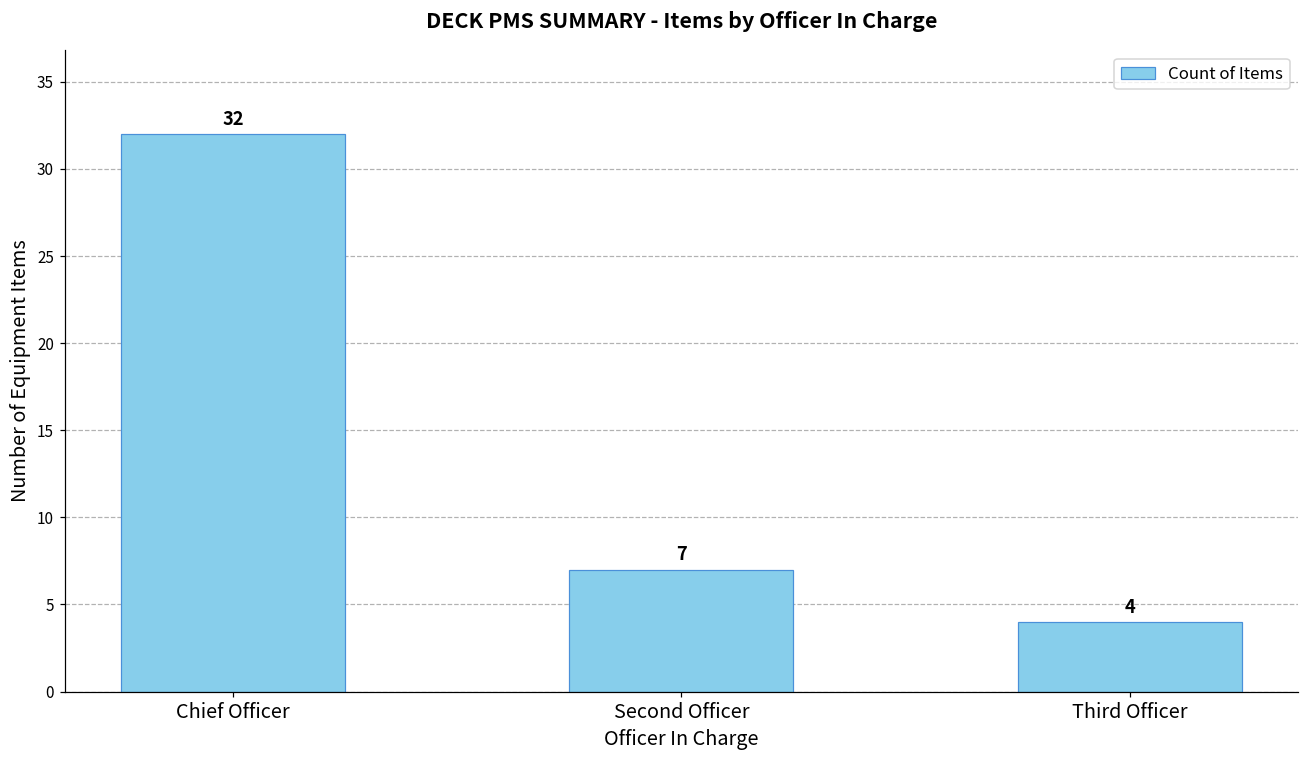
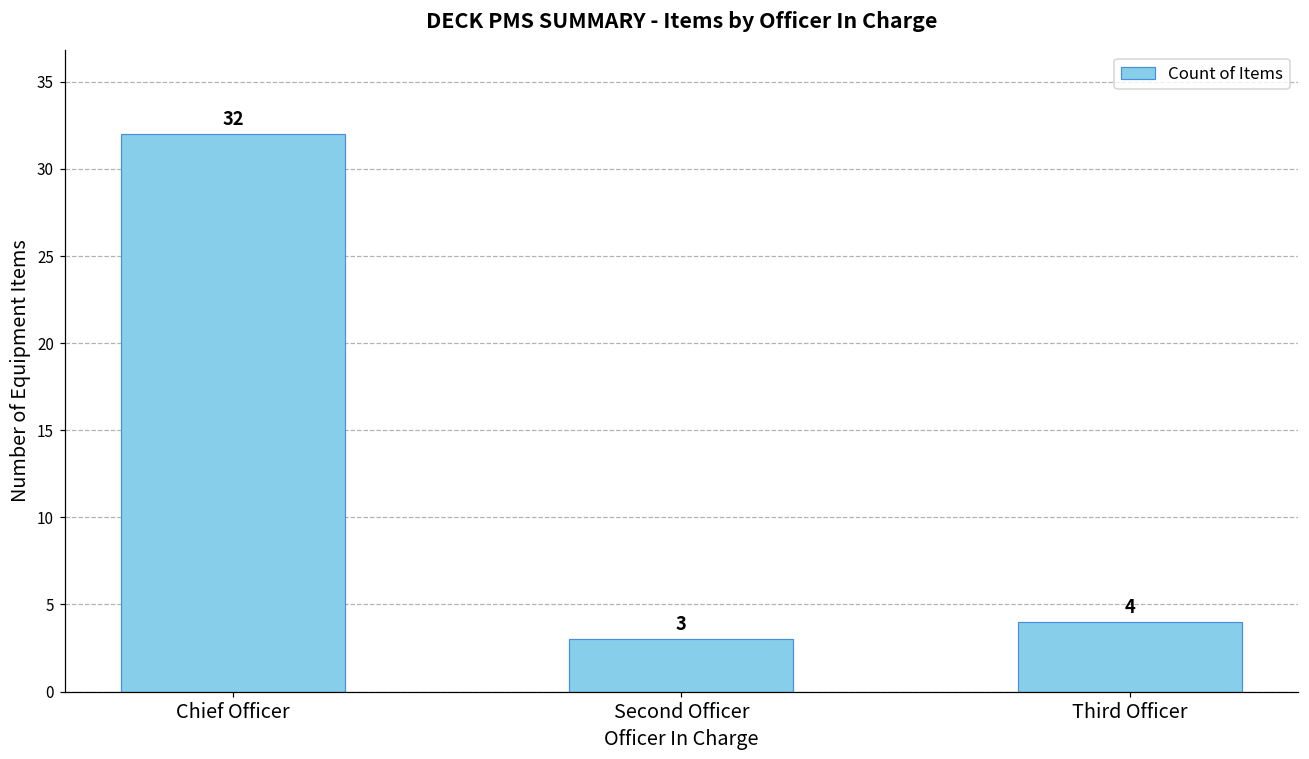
  {
    "Chief Officer": 32,
-   "Second Officer": 7,
+   "Second Officer": 3,
    "Third Officer": 4
  }
